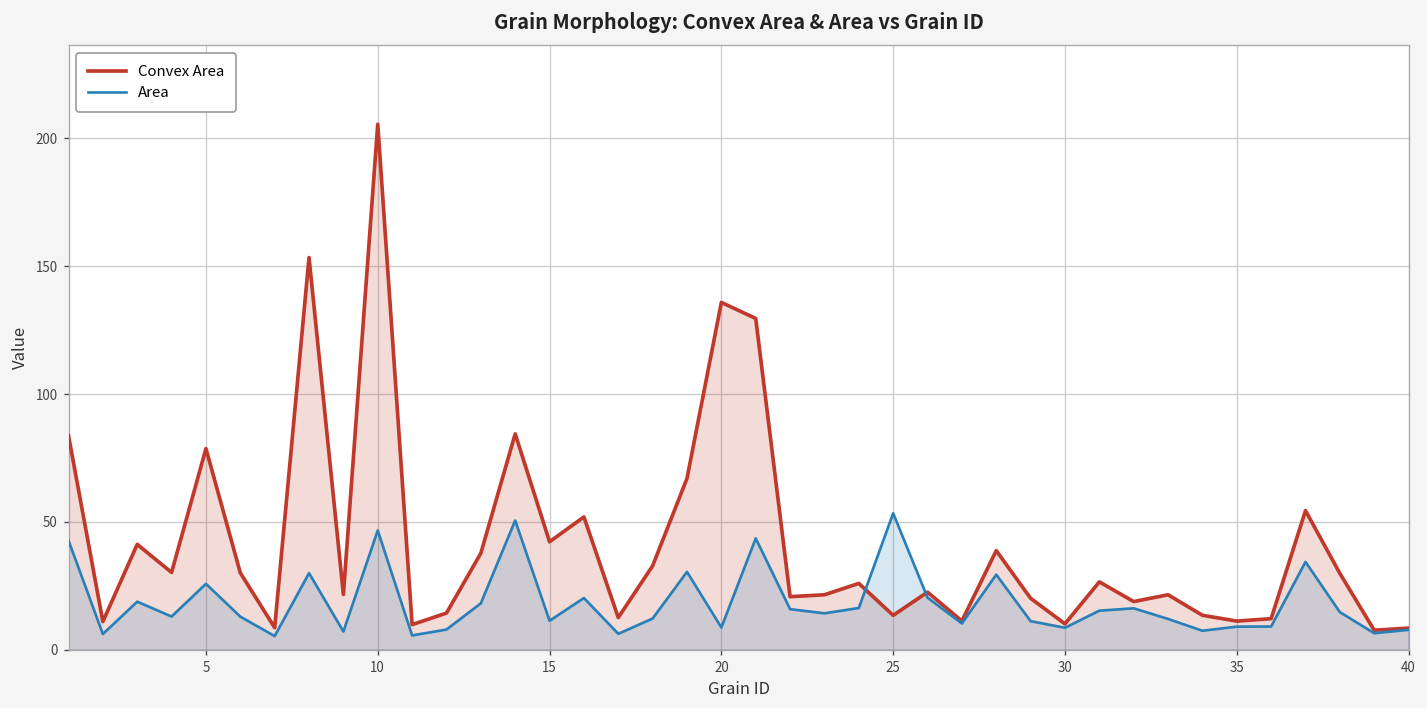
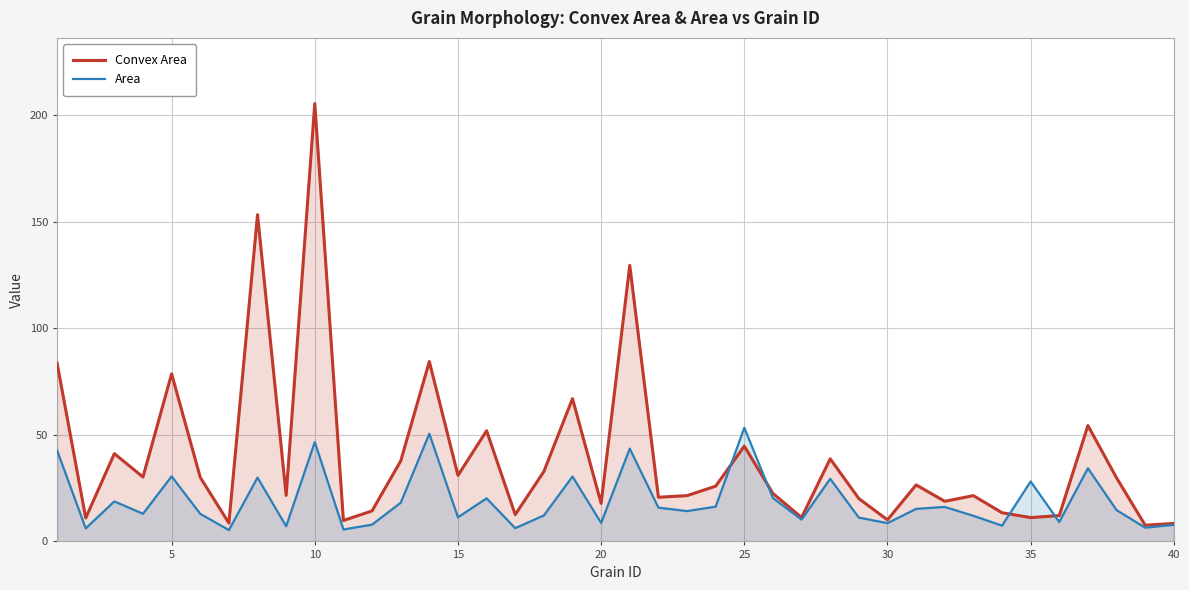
  {
    "Convex Area": {
      "5": 79,
      "10": 205,
-     "15": 42,
-     "20": 136,
-     "25": 13,
+     "15": 31,
+     "20": 18,
+     "25": 45,
      "30": 10,
      "35": 11
    },
    "Area": {
-     "5": 26,
+     "5": 31,
      "10": 47,
      "15": 11,
      "20": 9,
      "25": 53,
      "30": 9,
-     "35": 9
+     "35": 28
    }
  }
